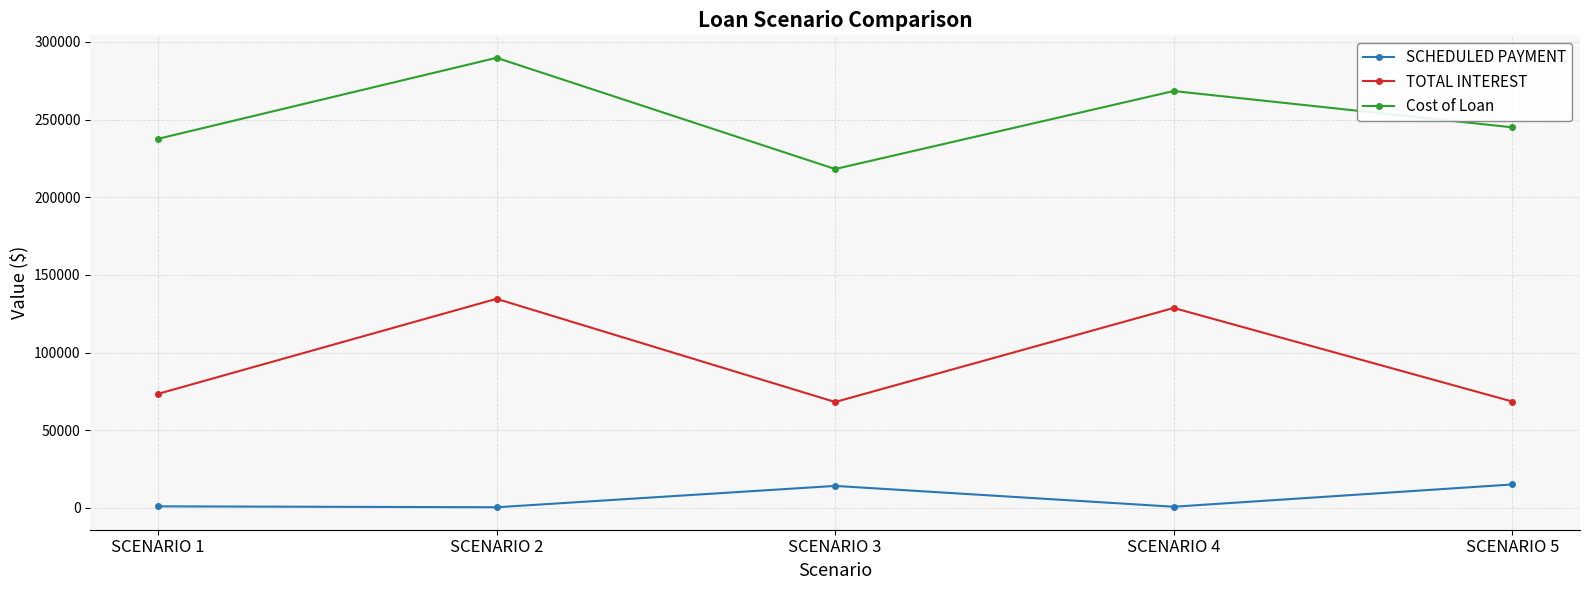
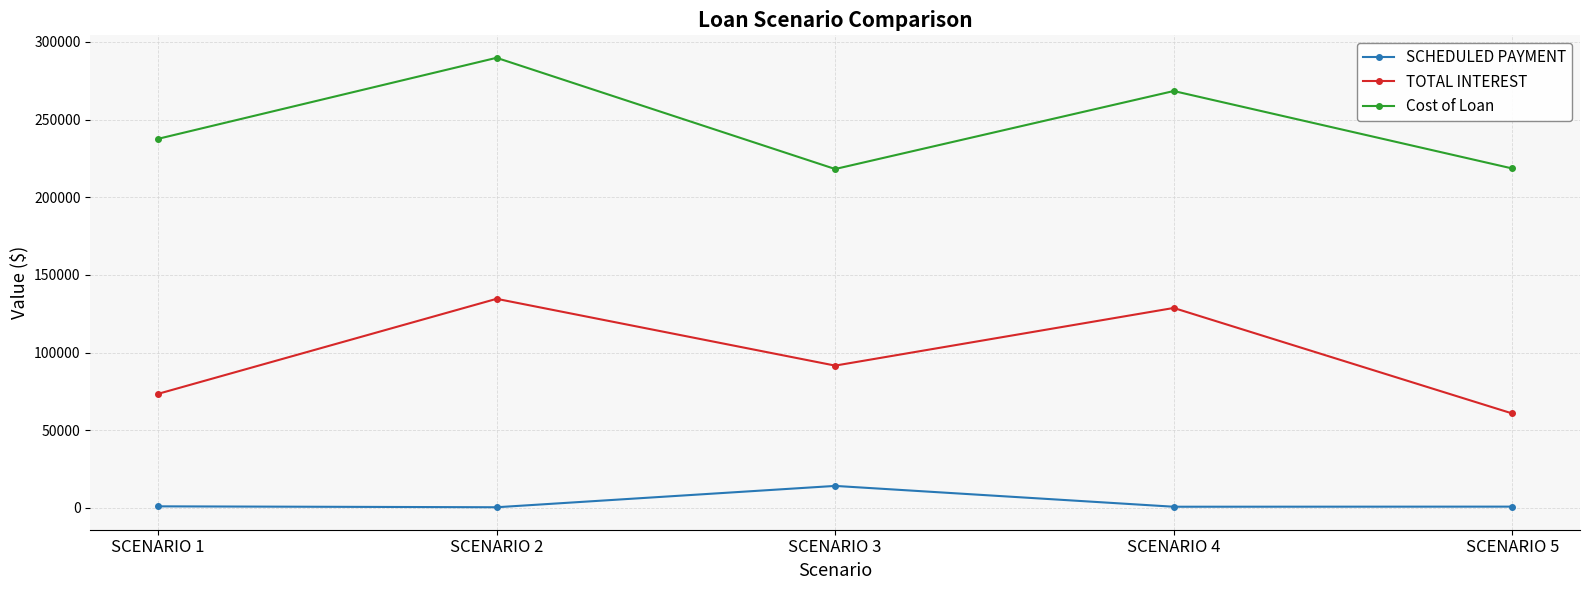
  {
    "SCHEDULED PAYMENT": {
      "SCENARIO 1": 1000,
      "SCENARIO 2": 0,
      "SCENARIO 3": 14000,
      "SCENARIO 4": 1000,
-     "SCENARIO 5": 15000
+     "SCENARIO 5": 1000
    },
    "TOTAL INTEREST": {
      "SCENARIO 1": 73000,
      "SCENARIO 2": 135000,
-     "SCENARIO 3": 68000,
+     "SCENARIO 3": 92000,
      "SCENARIO 4": 129000,
-     "SCENARIO 5": 68000
+     "SCENARIO 5": 61000
    },
    "Cost of Loan": {
      "SCENARIO 1": 238000,
      "SCENARIO 2": 290000,
      "SCENARIO 3": 218000,
      "SCENARIO 4": 268000,
-     "SCENARIO 5": 245000
+     "SCENARIO 5": 219000
    }
  }
